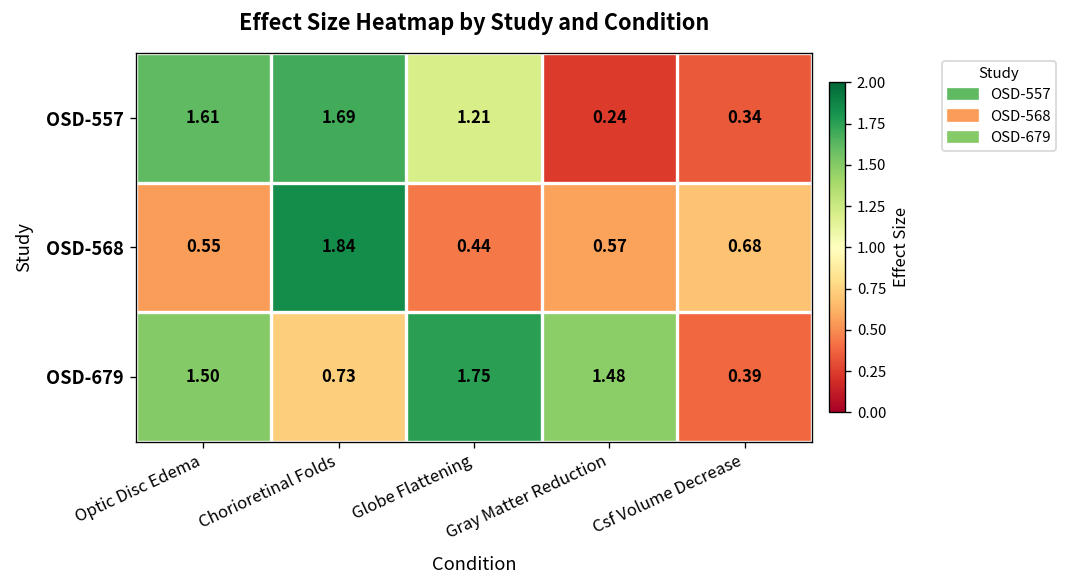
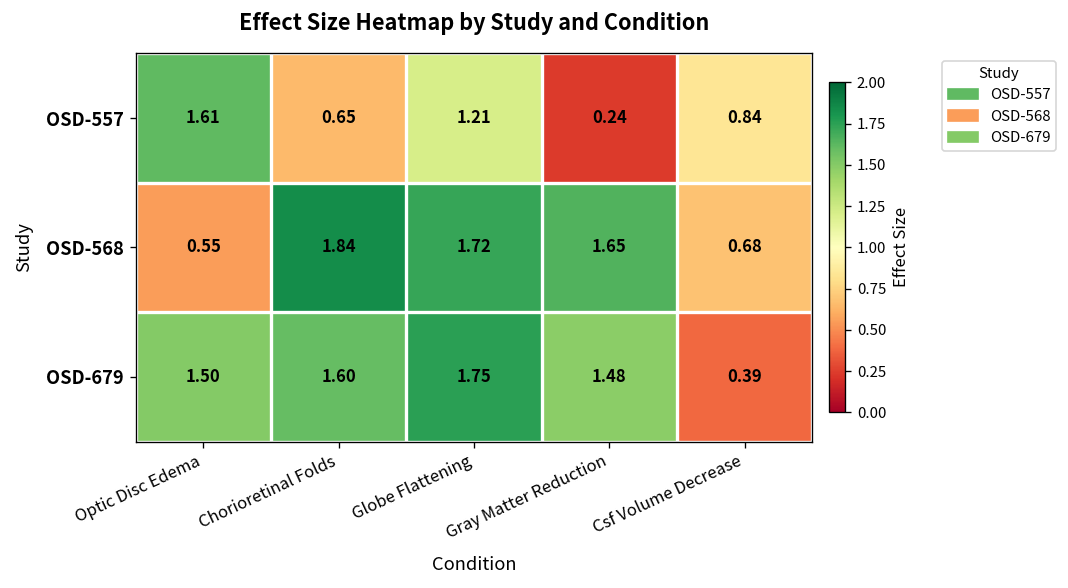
  {
    "OSD-557": {
      "Optic Disc Edema": 1.61,
-     "Chorioretinal Folds": 1.69,
+     "Chorioretinal Folds": 0.65,
      "Globe Flattening": 1.21,
      "Gray Matter Reduction": 0.24,
-     "Csf Volume Decrease": 0.34
+     "Csf Volume Decrease": 0.84
    },
    "OSD-568": {
      "Optic Disc Edema": 0.55,
      "Chorioretinal Folds": 1.84,
-     "Globe Flattening": 0.44,
-     "Gray Matter Reduction": 0.57,
+     "Globe Flattening": 1.72,
+     "Gray Matter Reduction": 1.65,
      "Csf Volume Decrease": 0.68
    },
    "OSD-679": {
      "Optic Disc Edema": 1.50,
-     "Chorioretinal Folds": 0.73,
+     "Chorioretinal Folds": 1.60,
      "Globe Flattening": 1.75,
      "Gray Matter Reduction": 1.48,
      "Csf Volume Decrease": 0.39
    }
  }
